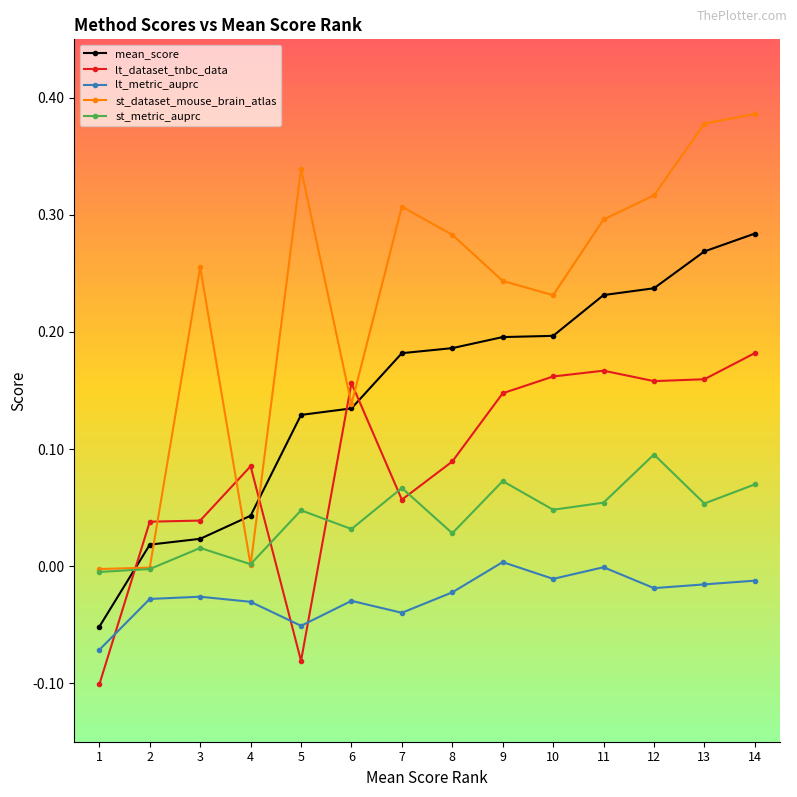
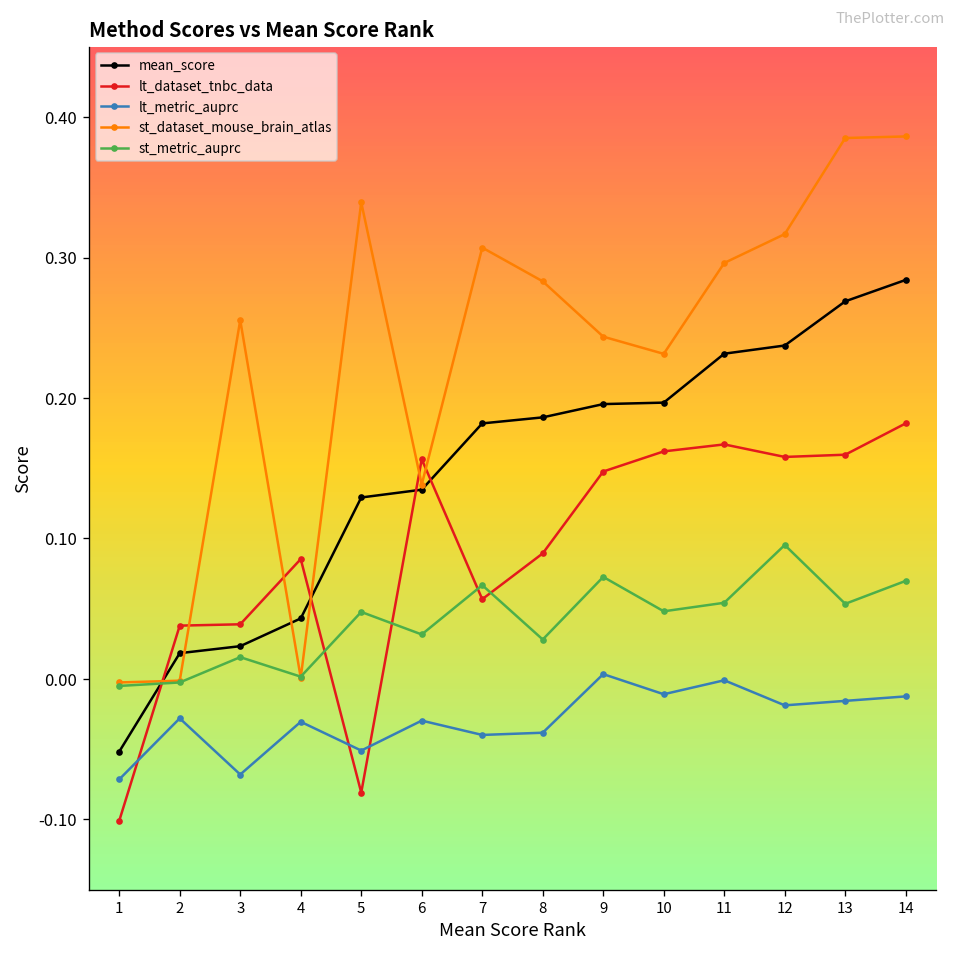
  {
    "mean_score": {
      "1": -0.052,
      "2": 0.018,
      "3": 0.023,
      "4": 0.043,
      "5": 0.129,
      "6": 0.135,
      "7": 0.182,
      "8": 0.186,
      "9": 0.196,
      "10": 0.197,
      "11": 0.232,
      "12": 0.237,
      "13": 0.269,
      "14": 0.284
    },
    "lt_dataset_tnbc_data": {
      "1": -0.101,
      "2": 0.038,
      "3": 0.039,
      "4": 0.085,
      "5": -0.081,
      "6": 0.156,
      "7": 0.057,
      "8": 0.089,
      "9": 0.148,
      "10": 0.162,
      "11": 0.167,
      "12": 0.158,
      "13": 0.160,
      "14": 0.182
    },
    "lt_metric_auprc": {
      "1": -0.072,
      "2": -0.028,
-     "3": -0.026,
+     "3": -0.068,
      "4": -0.030,
      "5": -0.051,
      "6": -0.030,
      "7": -0.040,
-     "8": -0.022,
+     "8": -0.038,
      "9": 0.003,
      "10": -0.011,
      "11": -0.001,
      "12": -0.019,
      "13": -0.016,
      "14": -0.012
    },
    "st_dataset_mouse_brain_atlas": {
      "1": -0.002,
      "3": 0.255,
      "5": 0.339,
      "6": 0.138,
      "7": 0.307,
      "8": 0.283,
      "9": 0.244,
      "10": 0.231,
      "11": 0.296,
      "12": 0.317,
-     "13": 0.378,
+     "13": 0.385,
      "14": 0.386
    },
    "st_metric_auprc": {
      "1": -0.005,
      "3": 0.016,
      "5": 0.048,
      "6": 0.032,
      "7": 0.067,
      "8": 0.028,
      "9": 0.073,
      "10": 0.048,
      "11": 0.054,
      "12": 0.095,
      "13": 0.053,
      "14": 0.070
    }
  }
